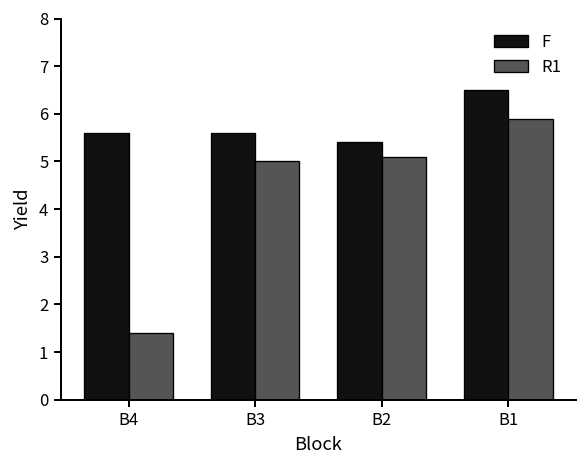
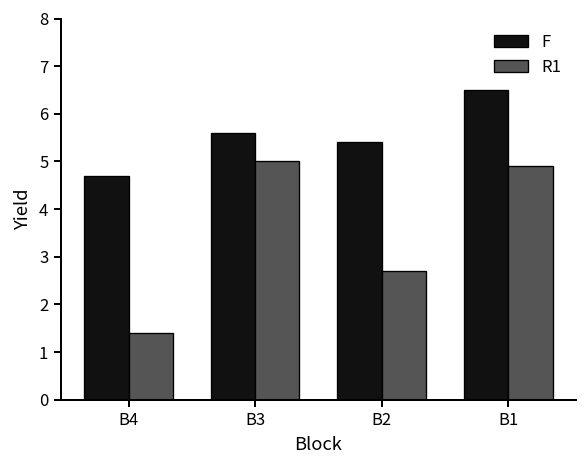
  {
    "F": {
-     "B4": 5.6,
+     "B4": 4.7,
      "B3": 5.6,
      "B2": 5.4,
      "B1": 6.5
    },
    "R1": {
      "B4": 1.4,
      "B3": 5.0,
-     "B2": 5.1,
-     "B1": 5.9
+     "B2": 2.7,
+     "B1": 4.9
    }
  }
